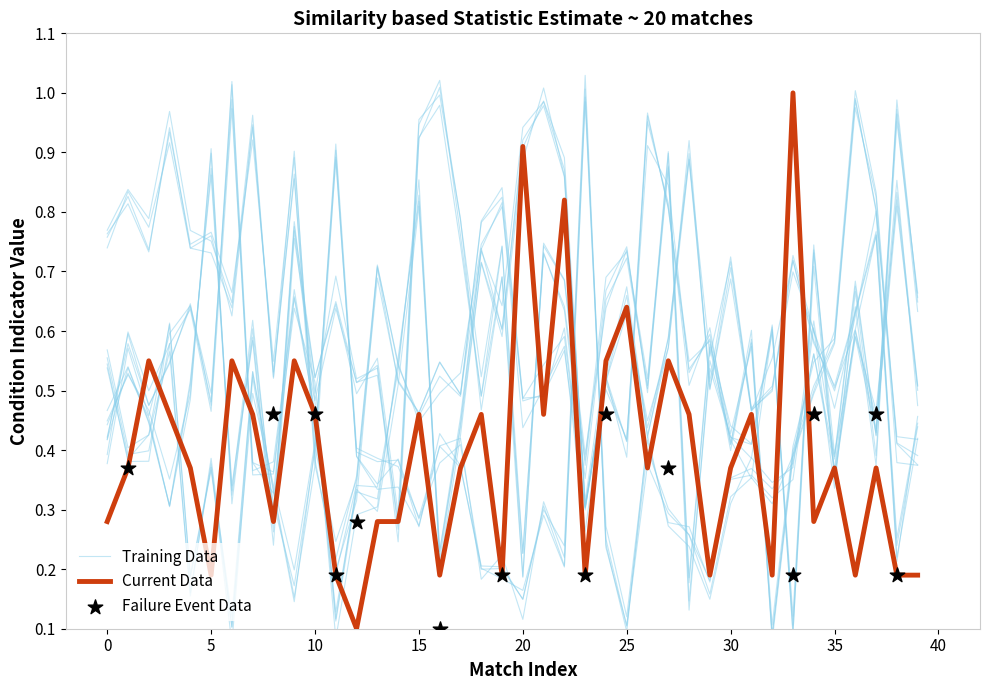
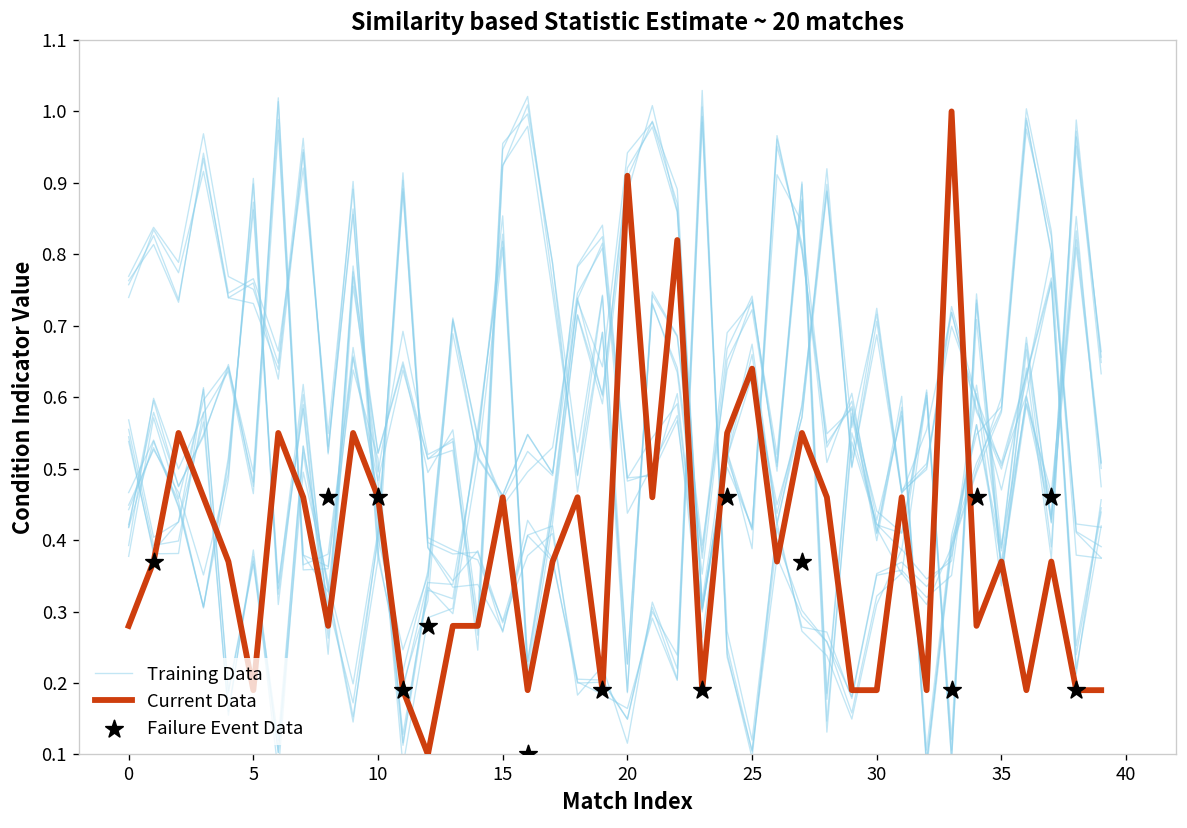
  {
    "Current Data": {
      "0": 0.28,
-     "30": 0.37
+     "30": 0.19
    }
  }
